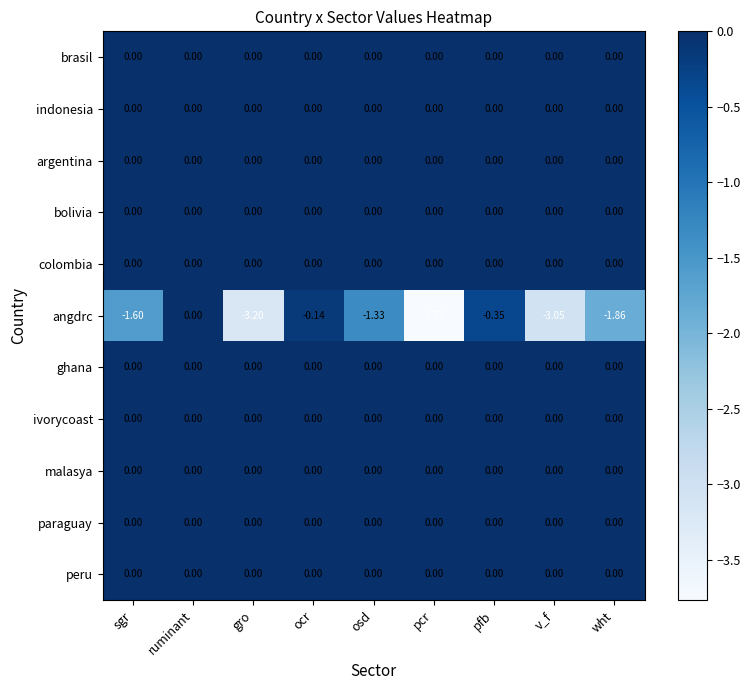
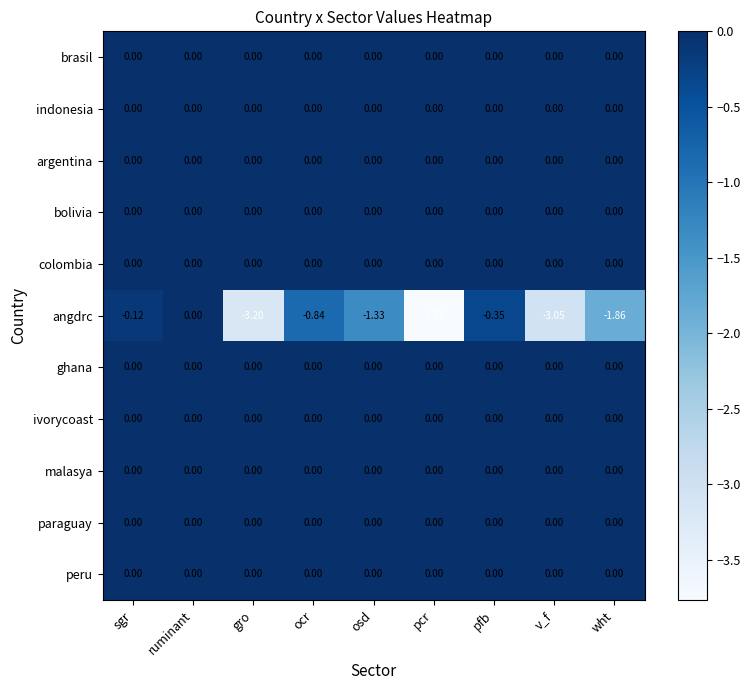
  {
    "brasil": {
      "sgr": 0.00,
      "ruminant": 0.00,
      "gro": 0.00,
      "ocr": 0.00,
      "osd": 0.00,
      "pcr": 0.00,
      "pfb": 0.00,
      "v_f": 0.00,
      "wht": 0.00
    },
    "indonesia": {
      "sgr": 0.00,
      "ruminant": 0.00,
      "gro": 0.00,
      "ocr": 0.00,
      "osd": 0.00,
      "pcr": 0.00,
      "pfb": 0.00,
      "v_f": 0.00,
      "wht": 0.00
    },
    "argentina": {
      "sgr": 0.00,
      "ruminant": 0.00,
      "gro": 0.00,
      "ocr": 0.00,
      "osd": 0.00,
      "pcr": 0.00,
      "pfb": 0.00,
      "v_f": 0.00,
      "wht": 0.00
    },
    "bolivia": {
      "sgr": 0.00,
      "ruminant": 0.00,
      "gro": 0.00,
      "ocr": 0.00,
      "osd": 0.00,
      "pcr": 0.00,
      "pfb": 0.00,
      "v_f": 0.00,
      "wht": 0.00
    },
    "colombia": {
      "sgr": 0.00,
      "ruminant": 0.00,
      "gro": 0.00,
      "ocr": 0.00,
      "osd": 0.00,
      "pcr": 0.00,
      "pfb": 0.00,
      "v_f": 0.00,
      "wht": 0.00
    },
    "angdrc": {
-     "sgr": -1.60,
+     "sgr": -0.12,
      "ruminant": 0.00,
-     "ocr": -0.14,
+     "ocr": -0.84,
      "osd": -1.33,
      "pfb": -0.35,
      "wht": -1.86
    },
    "ghana": {
      "sgr": 0.00,
      "ruminant": 0.00,
      "gro": 0.00,
      "ocr": 0.00,
      "osd": 0.00,
      "pcr": 0.00,
      "pfb": 0.00,
      "v_f": 0.00,
      "wht": 0.00
    },
    "ivorycoast": {
      "sgr": 0.00,
      "ruminant": 0.00,
      "gro": 0.00,
      "ocr": 0.00,
      "osd": 0.00,
      "pcr": 0.00,
      "pfb": 0.00,
      "v_f": 0.00,
      "wht": 0.00
    },
    "malasya": {
      "sgr": 0.00,
      "ruminant": 0.00,
      "gro": 0.00,
      "ocr": 0.00,
      "osd": 0.00,
      "pcr": 0.00,
      "pfb": 0.00,
      "v_f": 0.00,
      "wht": 0.00
    },
    "paraguay": {
      "sgr": 0.00,
      "ruminant": 0.00,
      "gro": 0.00,
      "ocr": 0.00,
      "osd": 0.00,
      "pcr": 0.00,
      "pfb": 0.00,
      "v_f": 0.00,
      "wht": 0.00
    },
    "peru": {
      "sgr": 0.00,
      "ruminant": 0.00,
      "gro": 0.00,
      "ocr": 0.00,
      "osd": 0.00,
      "pcr": 0.00,
      "pfb": 0.00,
      "v_f": 0.00,
      "wht": 0.00
    }
  }
